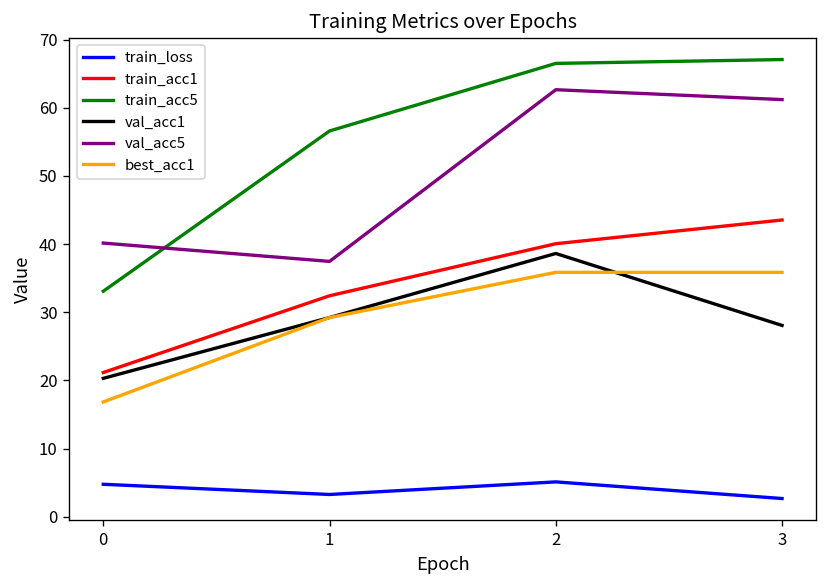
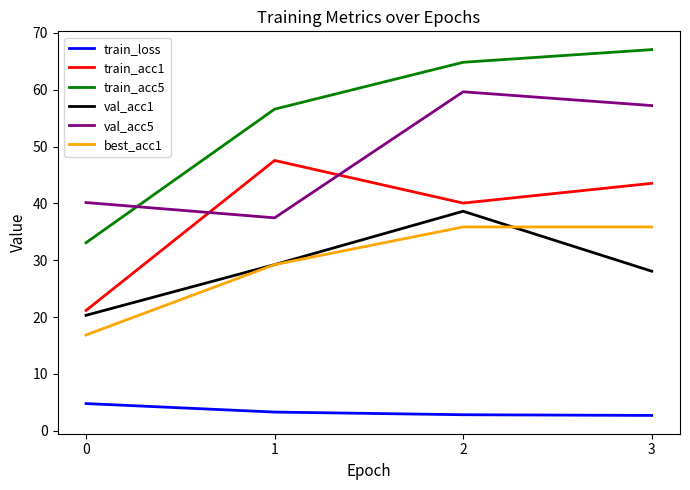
  {
    "train_loss": {
      "0": 5,
      "1": 3,
-     "2": 5,
+     "2": 3,
      "3": 3
    },
    "train_acc1": {
      "0": 21,
-     "1": 32,
+     "1": 48,
      "2": 40,
      "3": 44
    },
    "train_acc5": {
      "0": 33,
      "1": 57,
-     "2": 66,
+     "2": 65,
      "3": 67
    },
    "val_acc1": {
      "0": 20,
      "2": 39,
      "3": 28
    },
    "val_acc5": {
      "0": 40,
      "1": 37,
-     "2": 63,
-     "3": 61
+     "2": 60,
+     "3": 57
    },
    "best_acc1": {
      "0": 17,
      "2": 36,
      "3": 36
    }
  }
